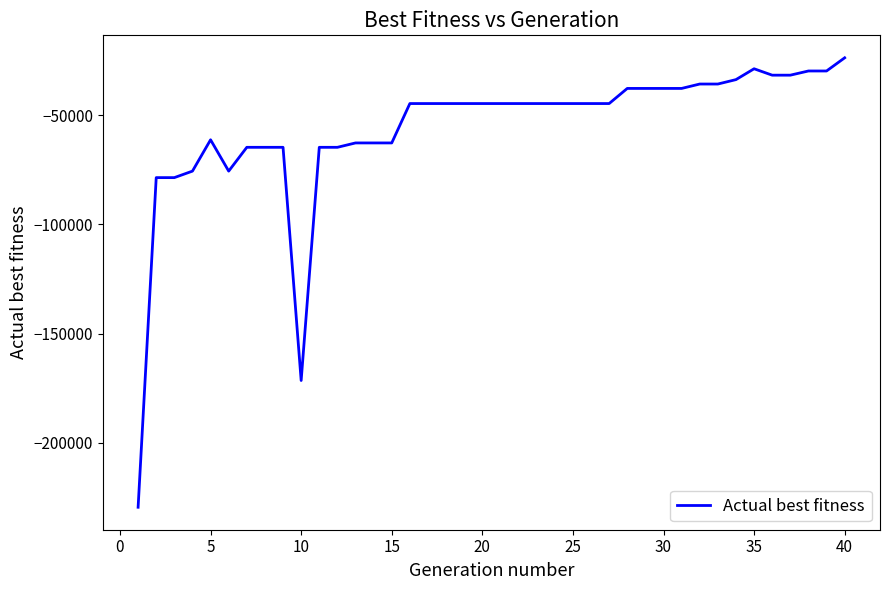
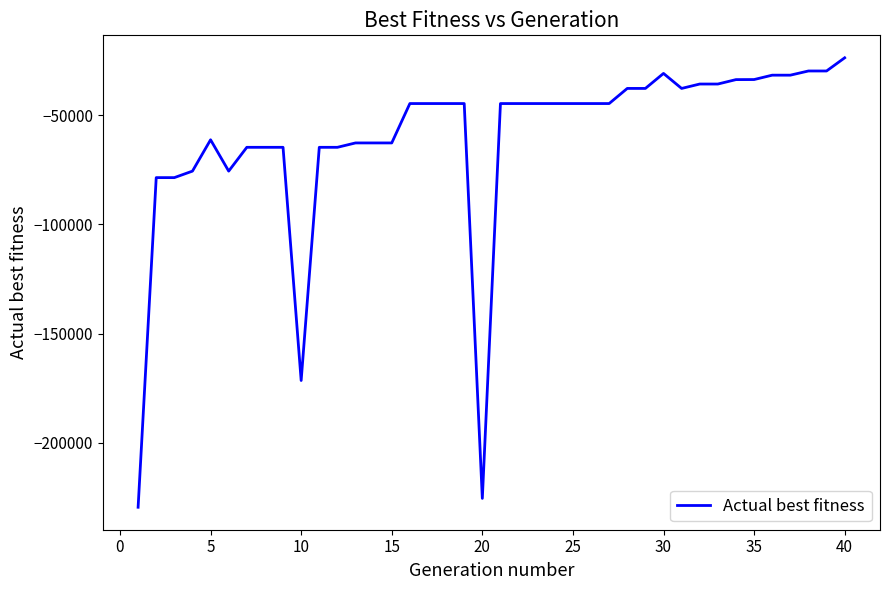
  {
    "5": -61000,
    "10": -171000,
    "15": -63000,
-   "20": -45000,
+   "20": -225000,
    "25": -45000,
-   "30": -38000,
-   "35": -29000,
+   "30": -31000,
+   "35": -34000,
    "40": -24000
  }
